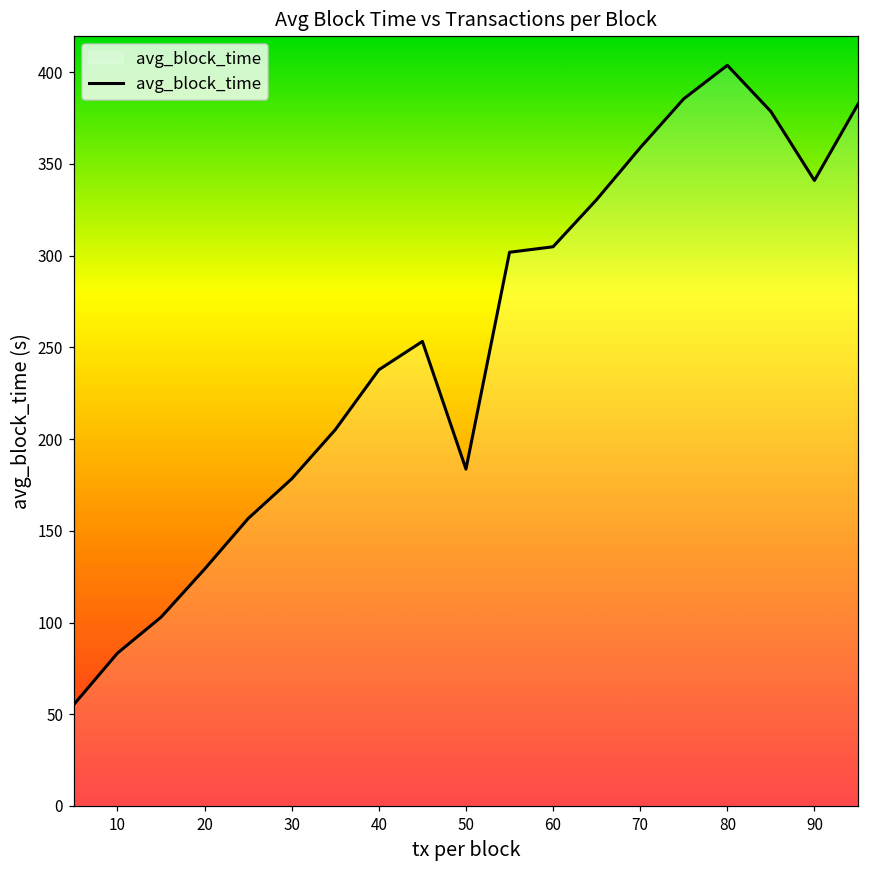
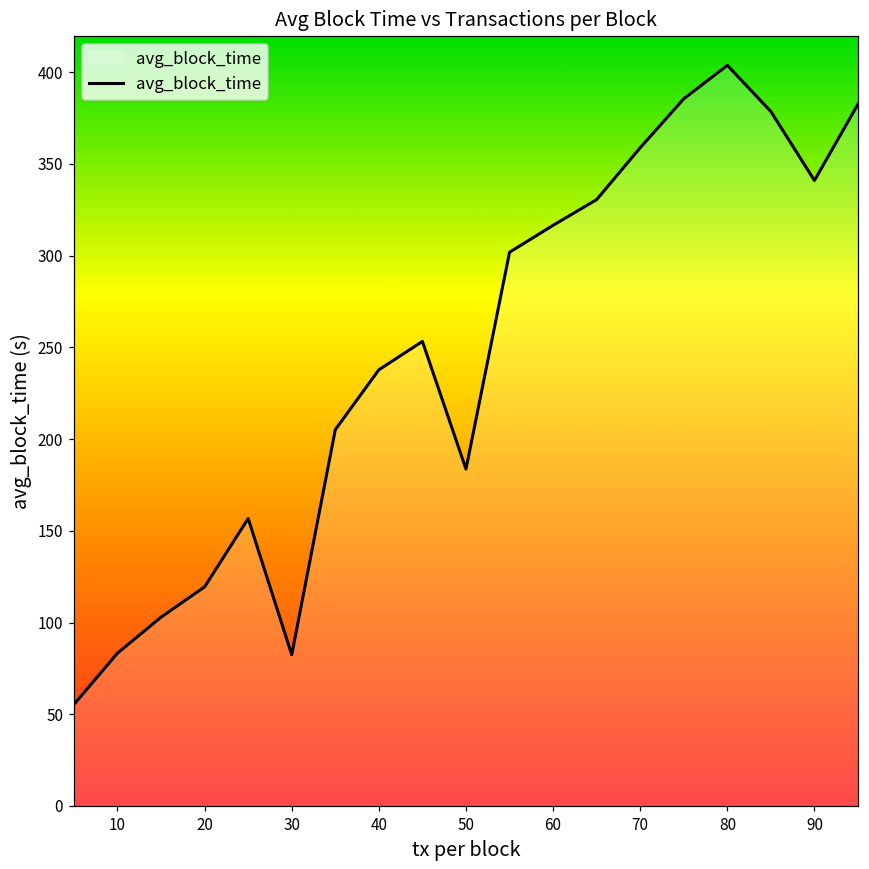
  {
    "10": 83,
-   "20": 129,
-   "30": 178,
+   "20": 119,
+   "30": 82,
    "40": 238,
    "50": 184,
-   "60": 305,
+   "60": 317,
    "70": 359,
    "80": 404,
    "90": 341
  }
